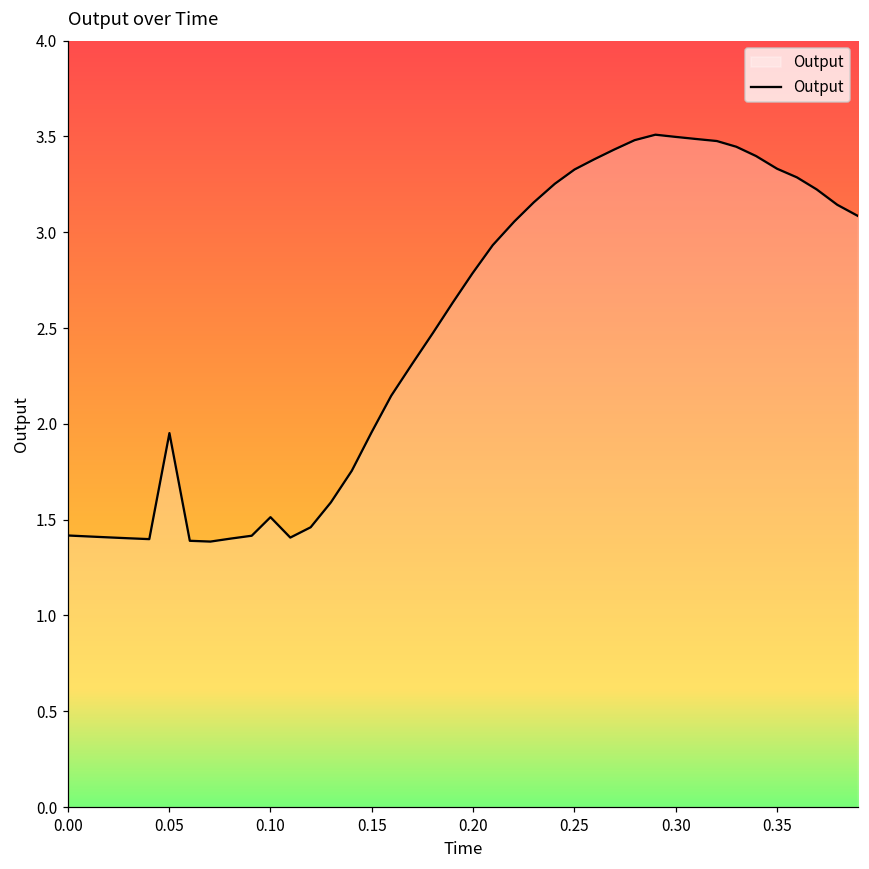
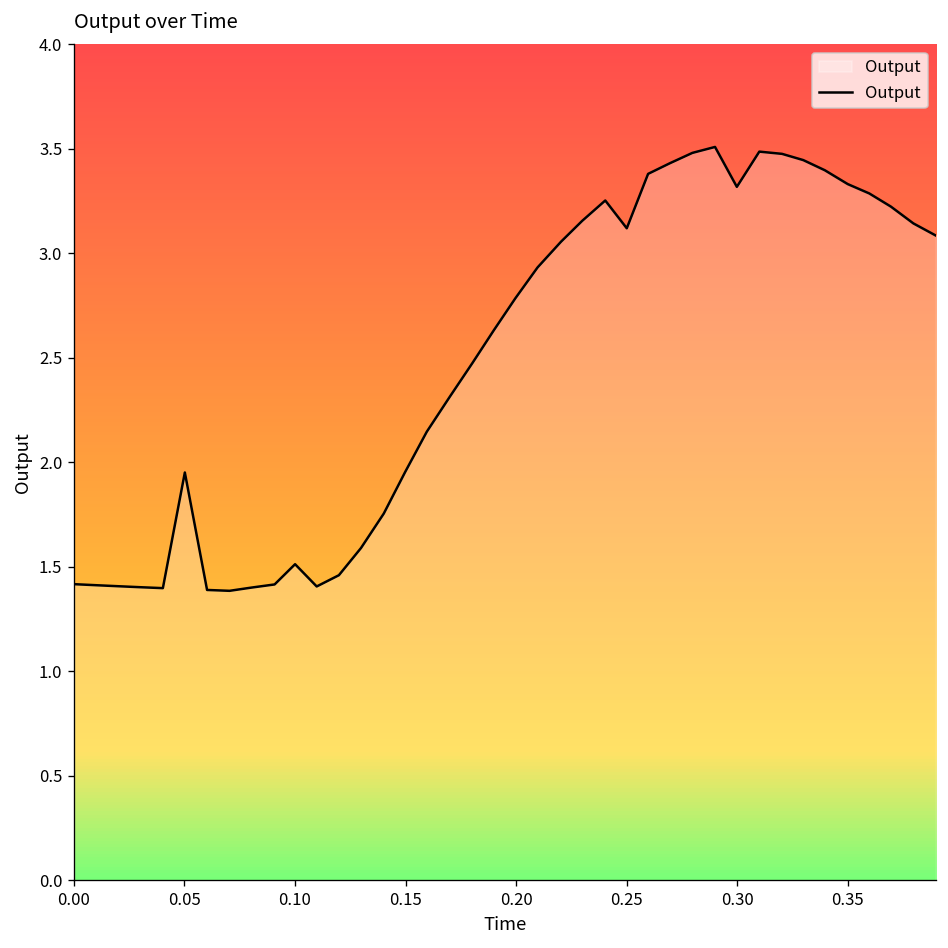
  {
    "0.00": 1.42,
    "0.05": 1.95,
    "0.10": 1.51,
    "0.15": 1.95,
-   "0.25": 3.33,
-   "0.30": 3.50,
+   "0.25": 3.12,
+   "0.30": 3.32,
    "0.35": 3.33
  }
